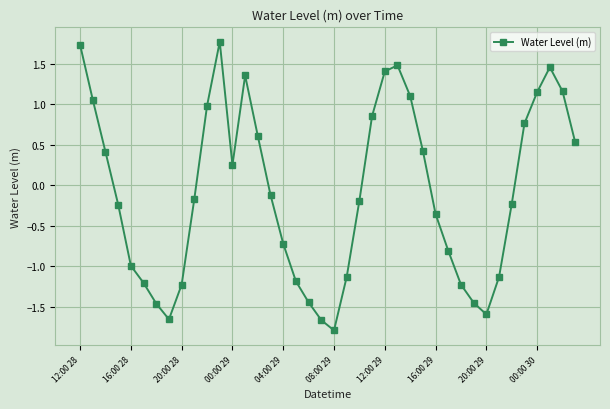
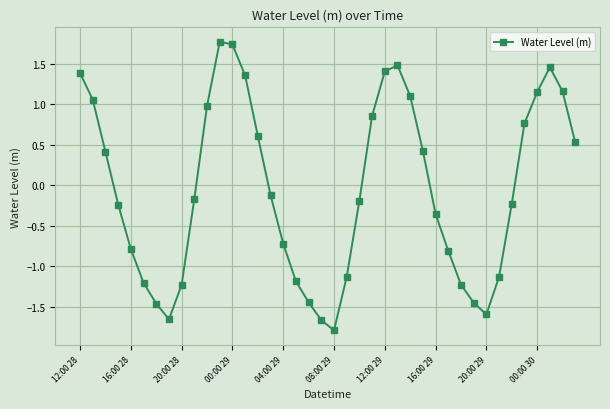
  {
-   "12:00 28": 1.7,
-   "16:00 28": -1.0,
+   "12:00 28": 1.4,
+   "16:00 28": -0.8,
    "20:00 28": -1.2,
-   "00:00 29": 0.3,
+   "00:00 29": 1.7,
    "04:00 29": -0.7,
    "08:00 29": -1.8,
    "12:00 29": 1.4,
    "16:00 29": -0.4,
    "20:00 29": -1.6,
    "00:00 30": 1.2
  }
